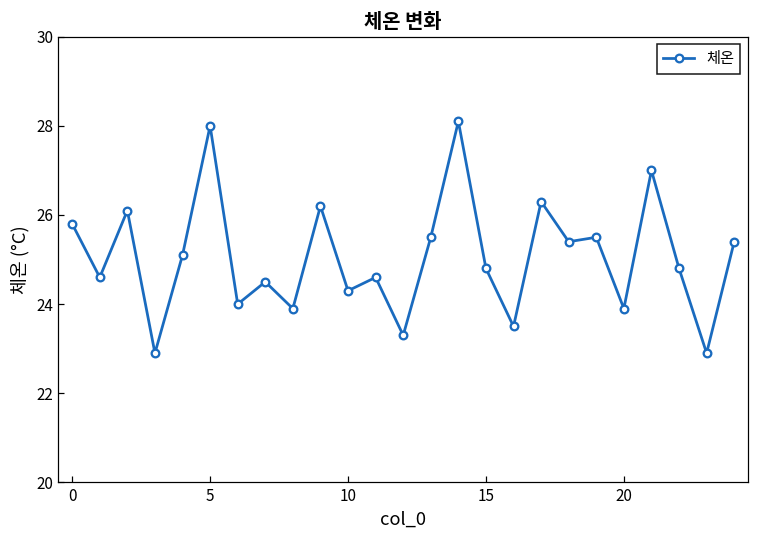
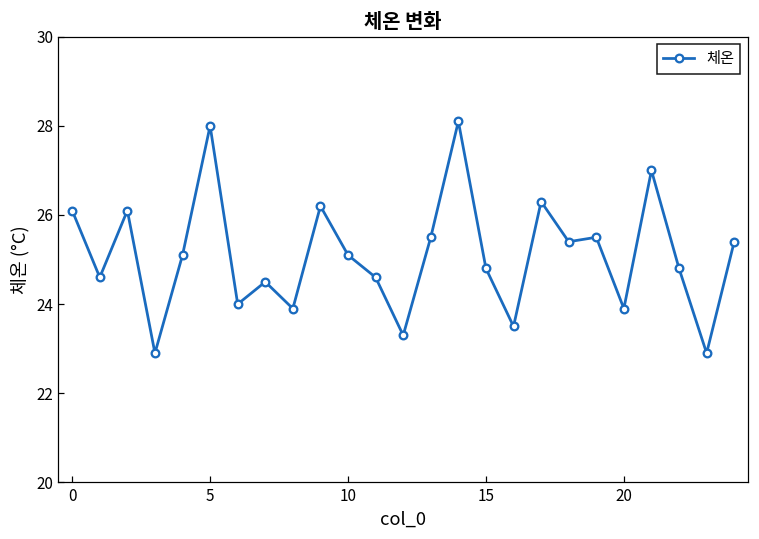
  {
-   "0": 25.8,
+   "0": 26.1,
    "5": 28.0,
-   "10": 24.3,
+   "10": 25.1,
    "15": 24.8,
    "20": 23.9
  }
